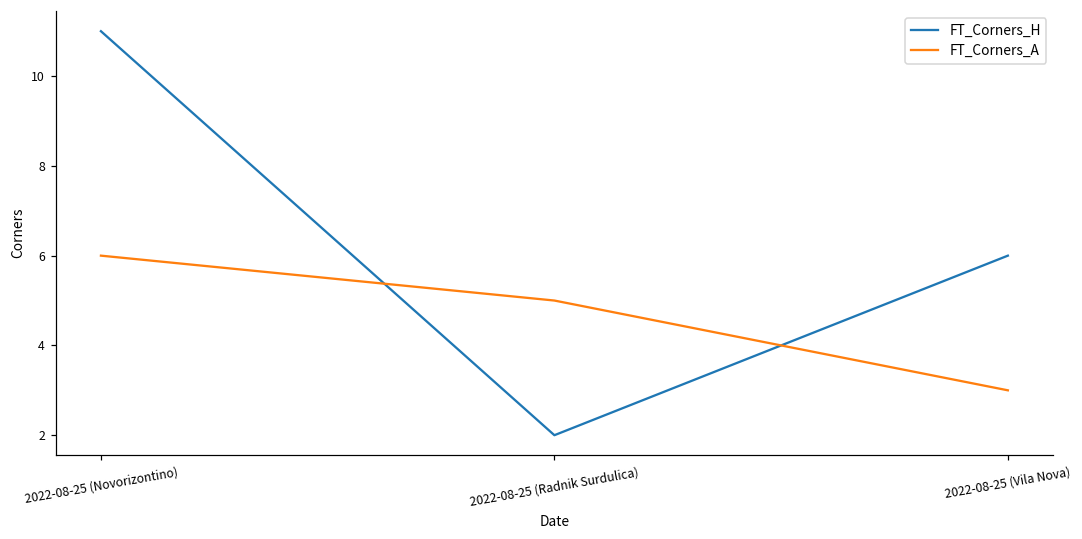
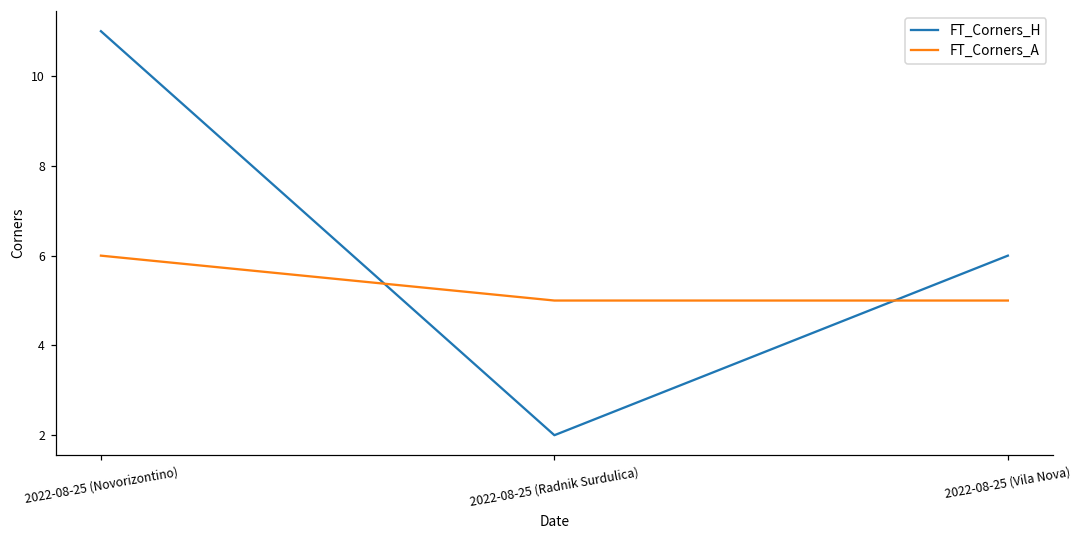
  {
    "FT_Corners_H": {
      "2022-08-25 (Novorizontino)": 11,
      "2022-08-25 (Radnik Surdulica)": 2,
      "2022-08-25 (Vila Nova)": 6
    },
    "FT_Corners_A": {
      "2022-08-25 (Novorizontino)": 6,
      "2022-08-25 (Radnik Surdulica)": 5,
-     "2022-08-25 (Vila Nova)": 3
+     "2022-08-25 (Vila Nova)": 5
    }
  }
